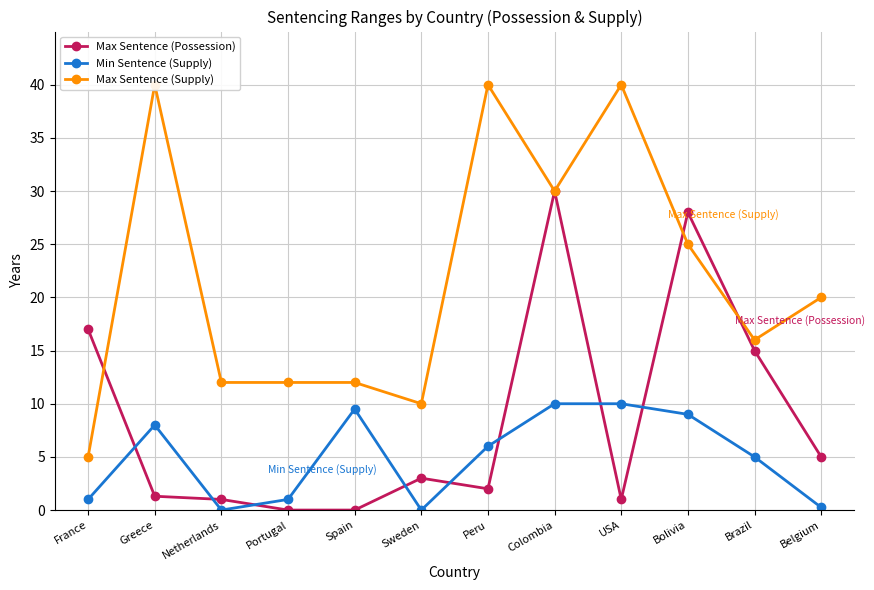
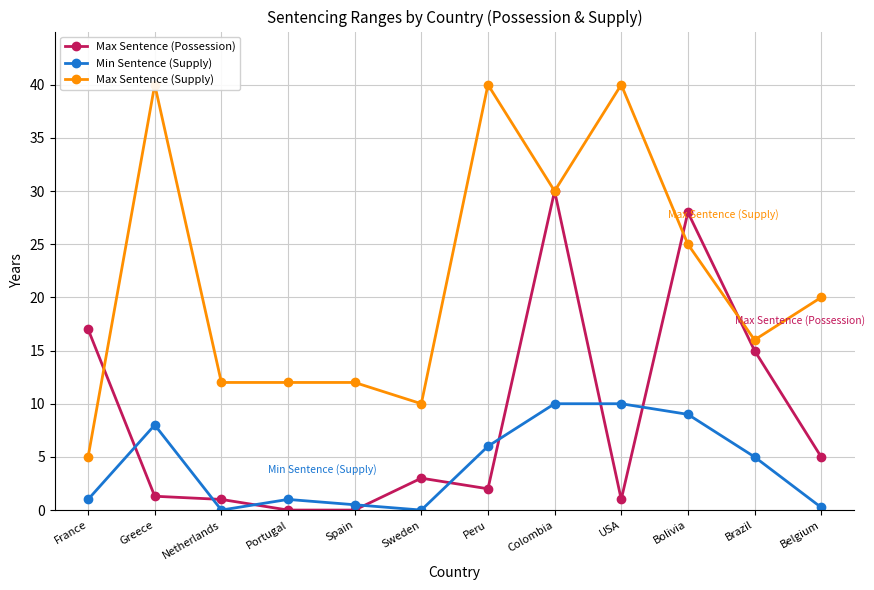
  {
    "Max Sentence (Possession)": {
      "France": 17.0,
      "Greece": 1.3,
      "Netherlands": 1.0,
      "Portugal": 0.0,
      "Spain": 0.0,
      "Sweden": 3.0,
      "Peru": 2.0,
      "USA": 1.0,
      "Bolivia": 28.0,
      "Brazil": 15.0,
      "Belgium": 5.0
    },
    "Min Sentence (Supply)": {
      "France": 1.0,
      "Greece": 8.0,
      "Netherlands": 0.0,
      "Portugal": 1.0,
-     "Spain": 9.5,
+     "Spain": 0.5,
      "Sweden": 0.0,
      "Peru": 6.0,
      "Colombia": 10.0,
      "USA": 10.0,
      "Bolivia": 9.0,
      "Brazil": 5.0,
      "Belgium": 0.3
    },
    "Max Sentence (Supply)": {
      "France": 5.0,
      "Netherlands": 12.0,
      "Portugal": 12.0,
      "Spain": 12.0,
      "Sweden": 10.0,
      "Peru": 40.0,
      "USA": 40.0,
      "Bolivia": 25.0,
      "Brazil": 16.0,
      "Belgium": 20.0
    }
  }
